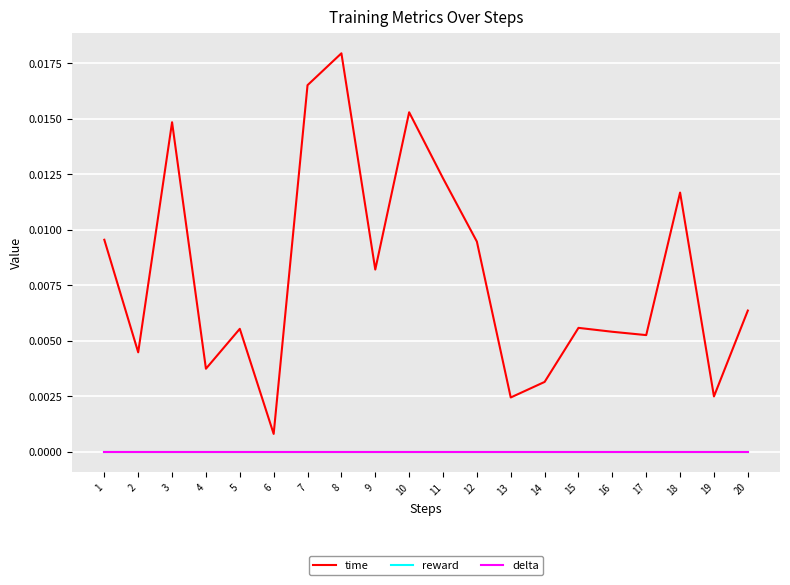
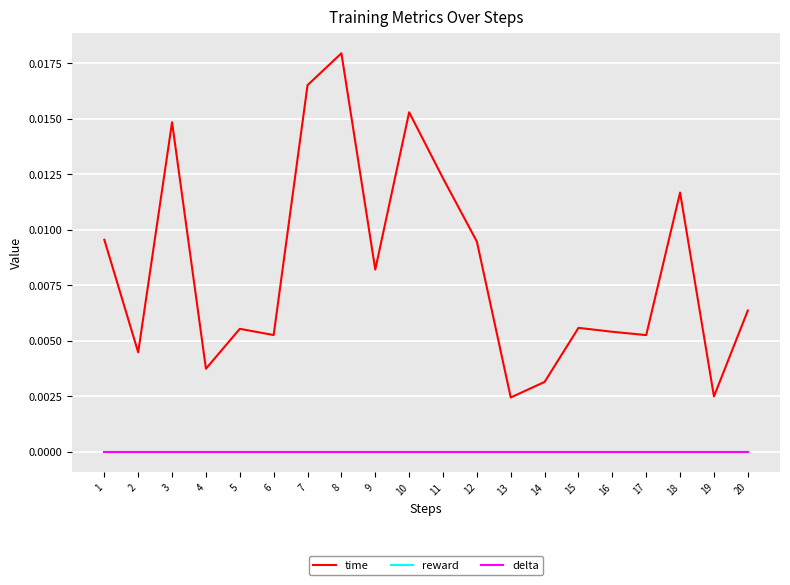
  {
    "time": {
      "1": 0.0095,
      "2": 0.0045,
      "3": 0.0148,
      "4": 0.0037,
      "5": 0.0055,
-     "6": 0.0008,
+     "6": 0.0053,
      "7": 0.0165,
      "8": 0.0179,
      "9": 0.0082,
      "10": 0.0153,
      "11": 0.0123,
      "12": 0.0095,
      "13": 0.0024,
      "14": 0.0031,
      "15": 0.0056,
      "16": 0.0054,
      "17": 0.0053,
      "18": 0.0117,
      "19": 0.0025,
      "20": 0.0064
    },
    "delta": {
      "1": 0.0000,
      "2": 0.0000,
      "3": 0.0000,
      "4": 0.0000,
      "5": 0.0000,
      "6": 0.0000,
      "7": 0.0000,
      "8": 0.0000,
      "9": 0.0000,
      "10": 0.0000,
      "11": 0.0000,
      "12": 0.0000,
      "13": 0.0000,
      "14": 0.0000,
      "15": 0.0000,
      "16": 0.0000,
      "17": 0.0000,
      "18": 0.0000,
      "19": 0.0000,
      "20": 0.0000
    }
  }
